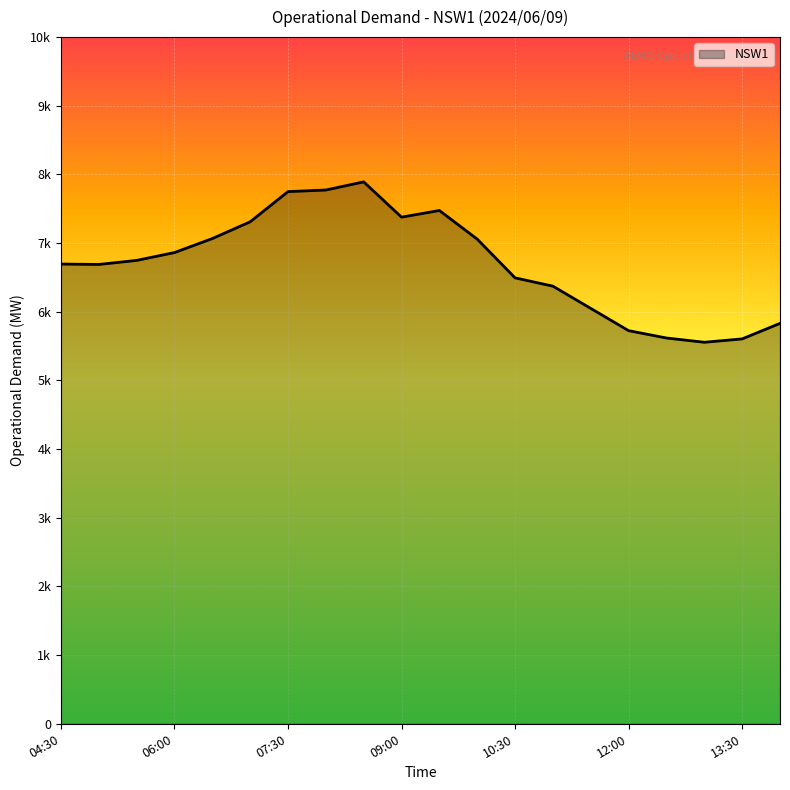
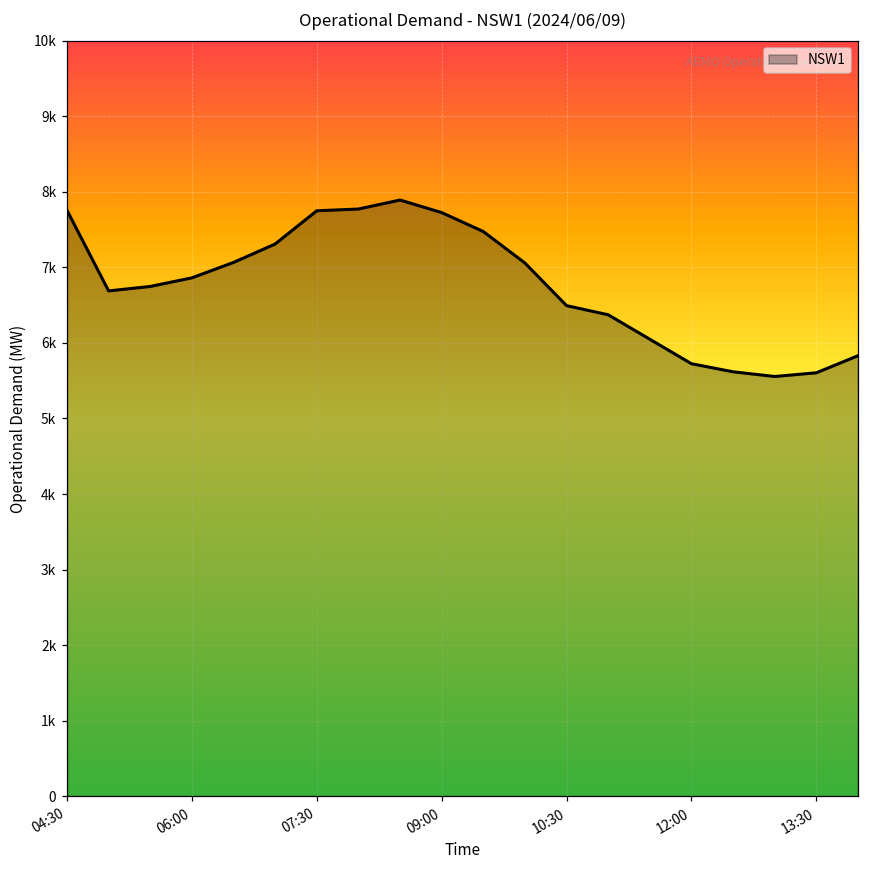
  {
-   "04:30": 6700,
+   "04:30": 7800,
    "06:00": 6900,
    "07:30": 7800,
-   "09:00": 7400,
+   "09:00": 7700,
    "10:30": 6500,
    "12:00": 5700,
    "13:30": 5600
  }
